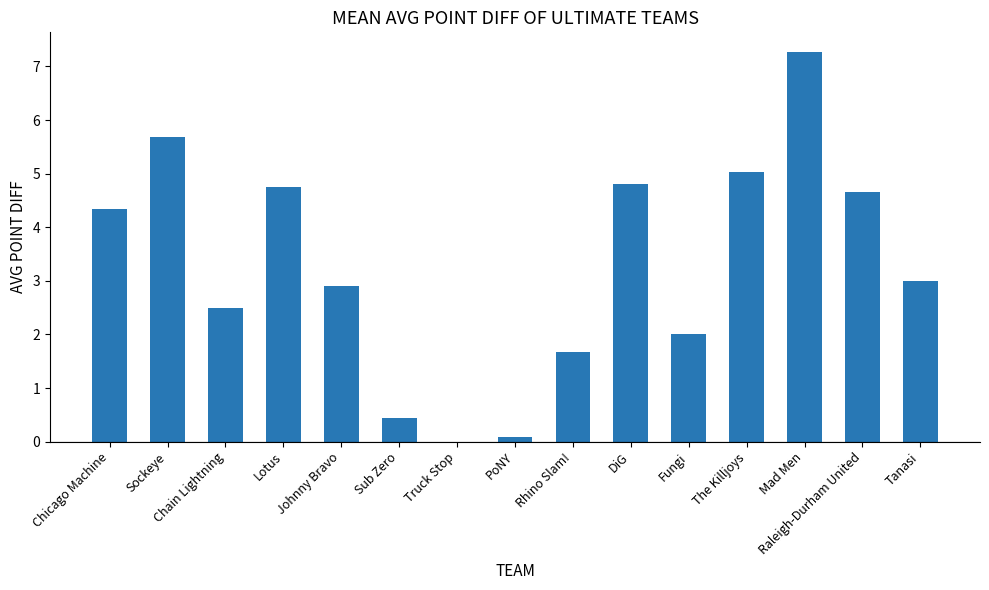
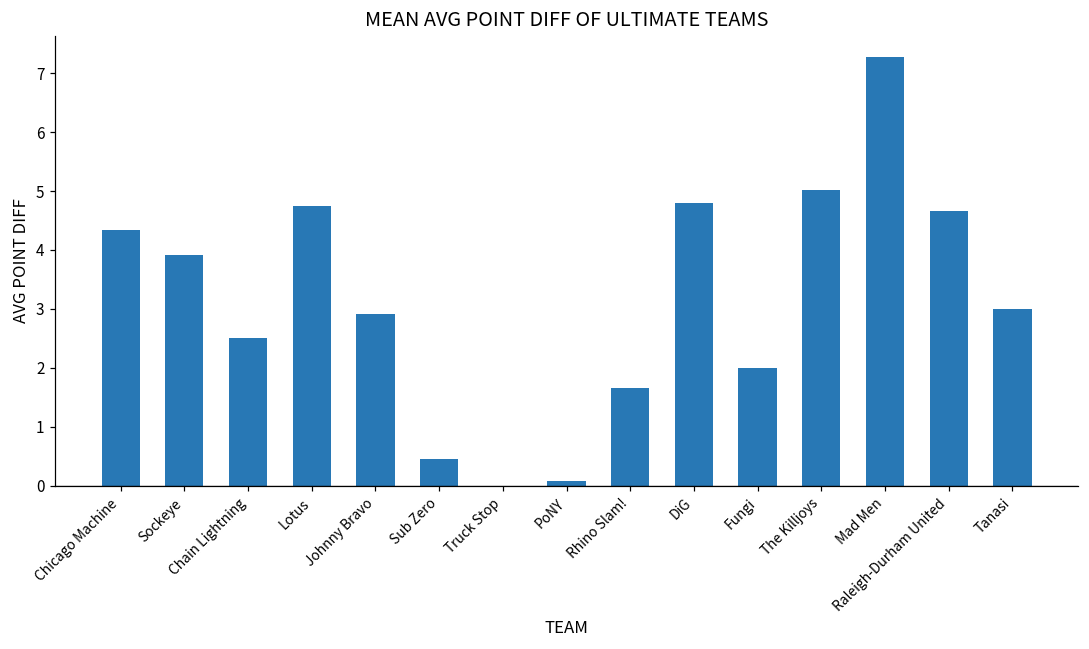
  {
    "Chicago Machine": 4.3,
-   "Sockeye": 5.7,
+   "Sockeye": 3.9,
    "Chain Lightning": 2.5,
    "Lotus": 4.8,
    "Johnny Bravo": 2.9,
    "Sub Zero": 0.4,
    "Truck Stop": 0.0,
    "PoNY": 0.1,
    "Rhino Slam!": 1.7,
    "DiG": 4.8,
    "Fungi": 2.0,
    "The Killjoys": 5.0,
    "Mad Men": 7.3,
    "Raleigh-Durham United": 4.7,
    "Tanasi": 3.0
  }
